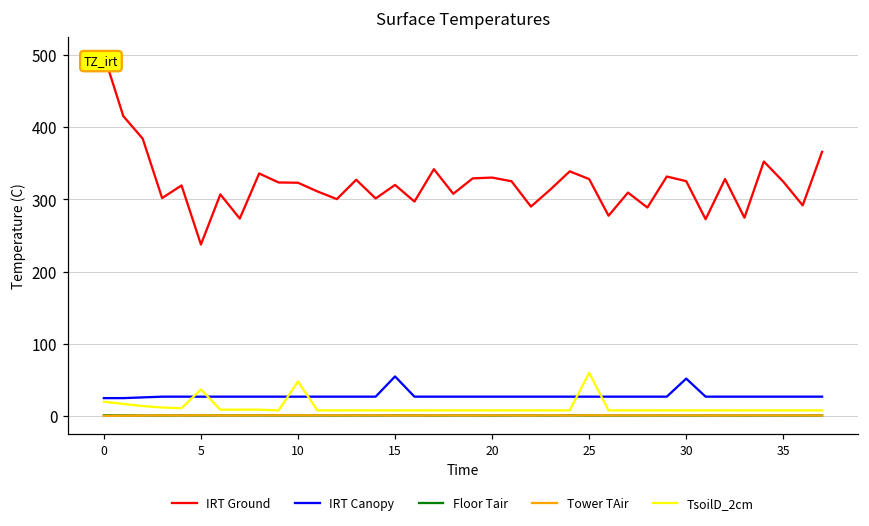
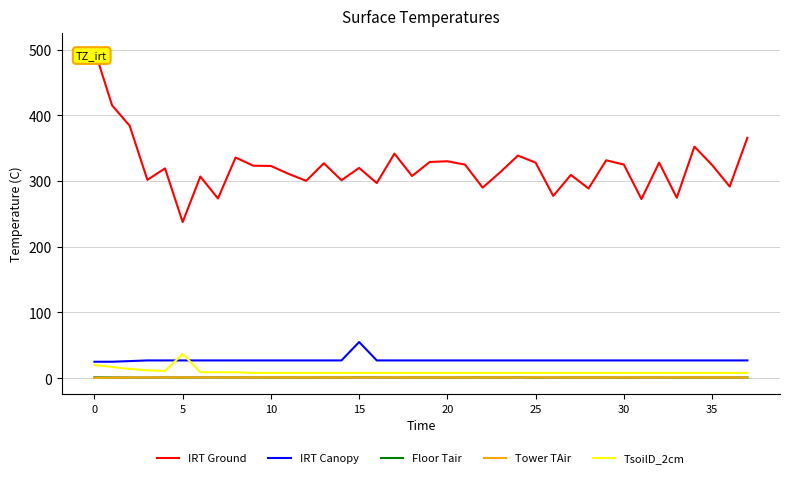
  {
    "IRT Ground": {
      "5": 240,
      "10": 320,
      "15": 320,
      "20": 330,
      "25": 330,
      "30": 330,
      "35": 320
    },
    "IRT Canopy": {
      "0": 30,
      "5": 30,
      "10": 30,
      "15": 60,
      "20": 30,
      "25": 30,
-     "30": 50,
+     "30": 30,
      "35": 30
    },
    "TsoilD_2cm": {
      "0": 20,
      "5": 40,
-     "10": 50,
+     "10": 10,
      "15": 10,
      "20": 10,
-     "25": 60,
+     "25": 10,
      "30": 10,
      "35": 10
    }
  }
